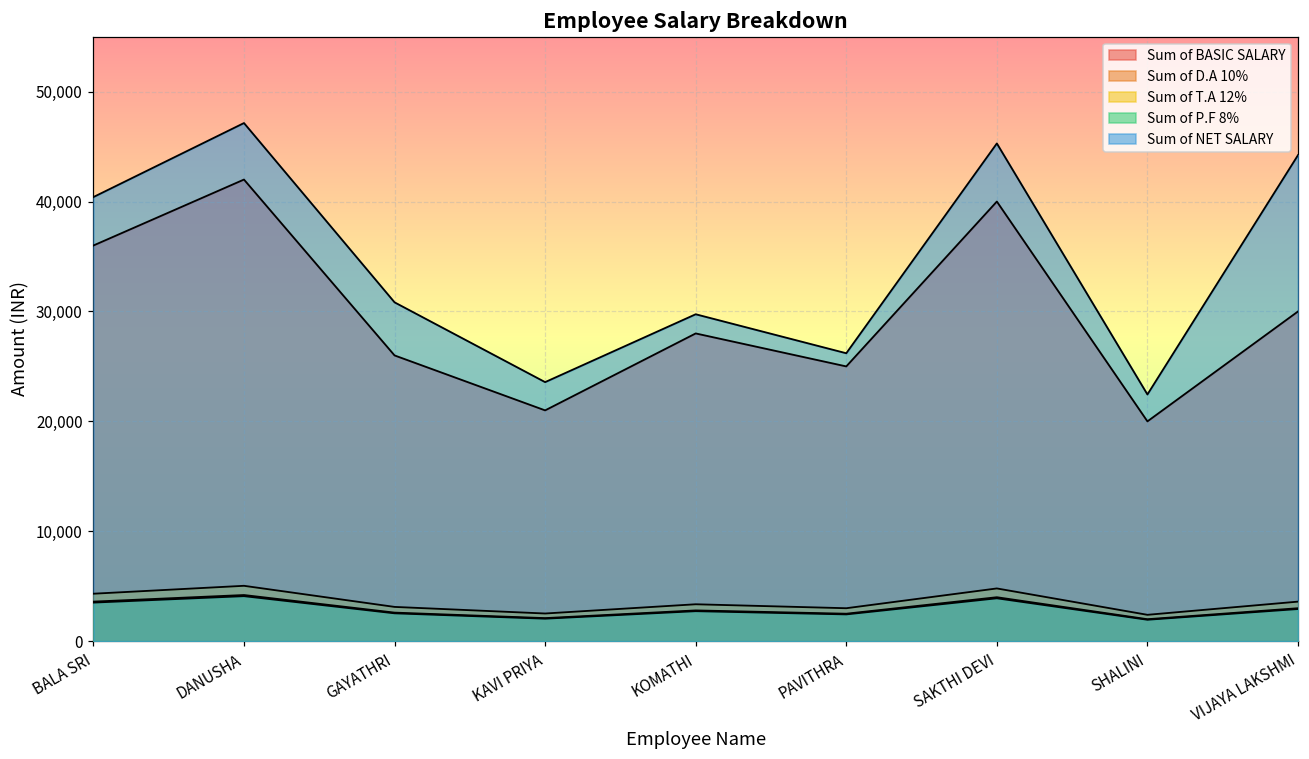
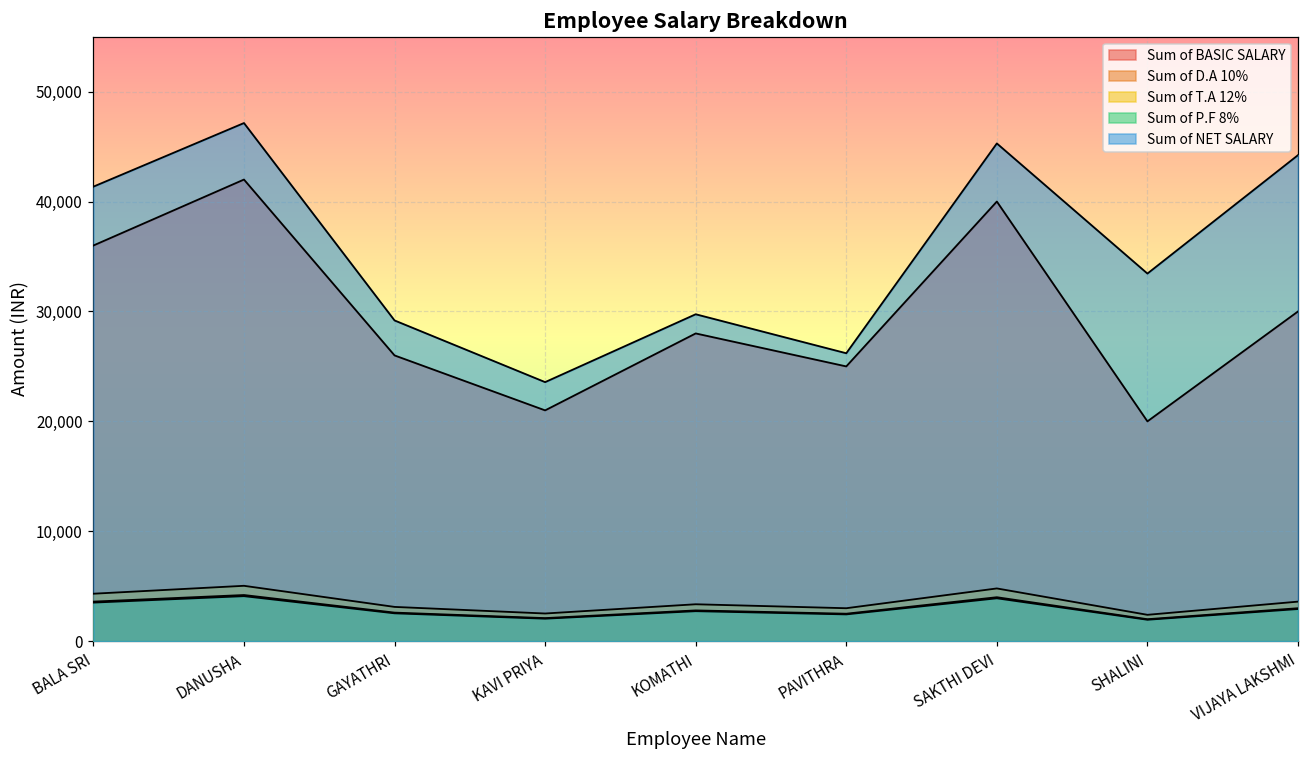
  {
    "Sum of T.A 12%": {
      "BALA SRI": "4,000",
      "DANUSHA": "5,000",
      "GAYATHRI": "3,000",
      "KAVI PRIYA": "3,000",
      "KOMATHI": "3,000",
      "PAVITHRA": "3,000",
      "SAKTHI DEVI": "5,000",
      "SHALINI": "2,000",
      "VIJAYA LAKSHMI": "4,000"
    },
    "Sum of NET SALARY": {
-     "BALA SRI": "40,000",
+     "BALA SRI": "41,000",
      "DANUSHA": "47,000",
-     "GAYATHRI": "31,000",
+     "GAYATHRI": "29,000",
      "KAVI PRIYA": "24,000",
      "KOMATHI": "30,000",
      "PAVITHRA": "26,000",
      "SAKTHI DEVI": "45,000",
-     "SHALINI": "22,000",
+     "SHALINI": "33,000",
      "VIJAYA LAKSHMI": "44,000"
    }
  }
